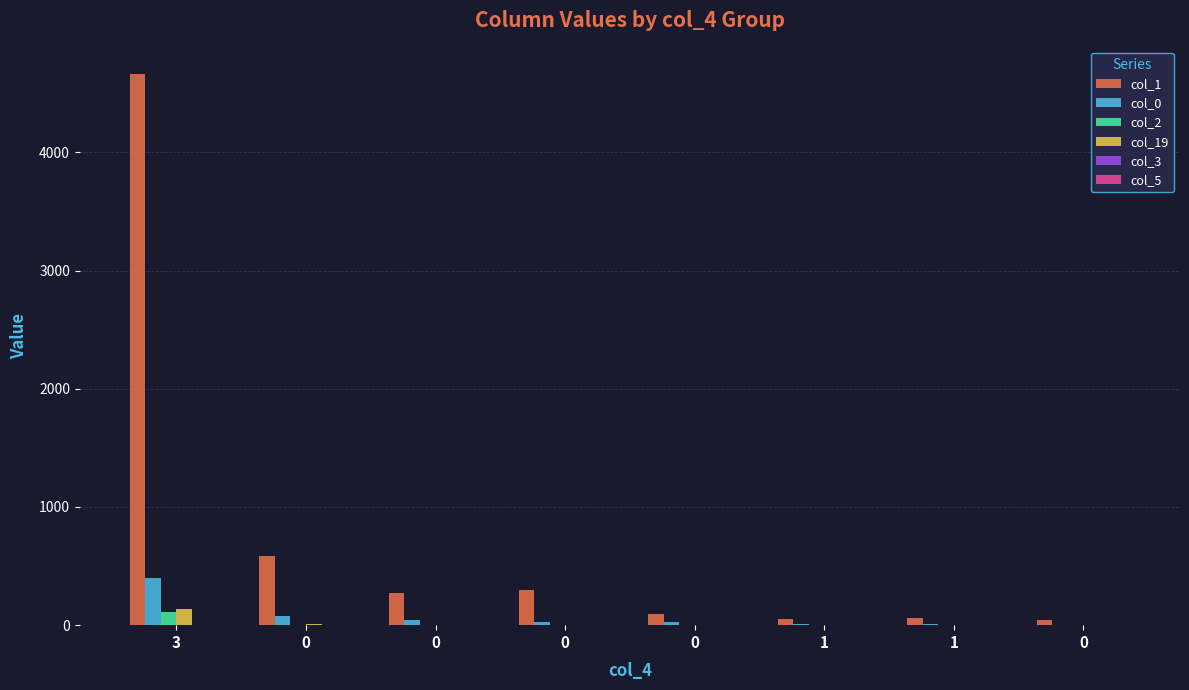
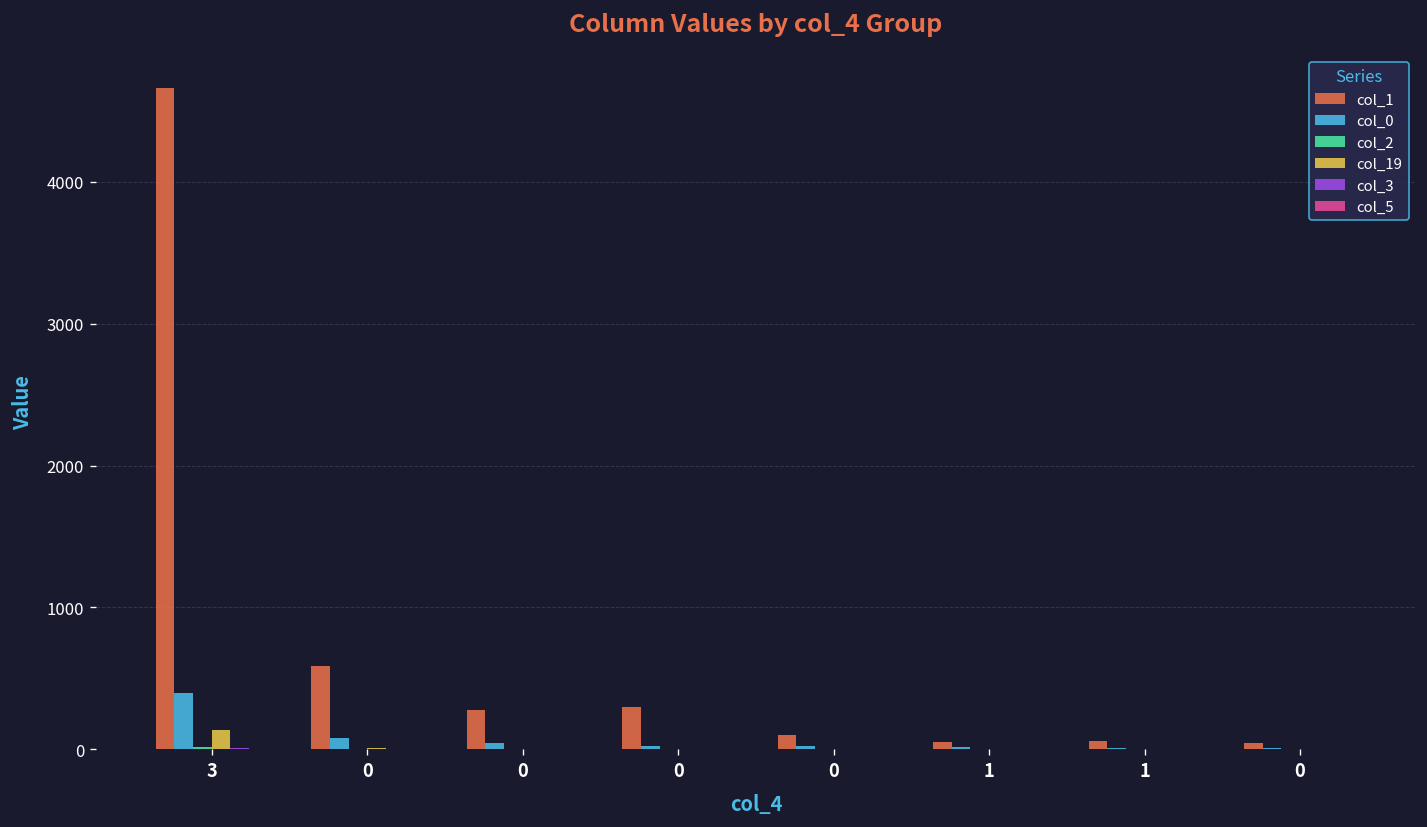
  {
    "col_1": {
      "3": 4660
    },
    "col_0": {
      "3": 400
    },
    "col_2": {
-     "3": 110
+     "3": 20
    },
    "col_19": {
      "3": 130
    }
  }
